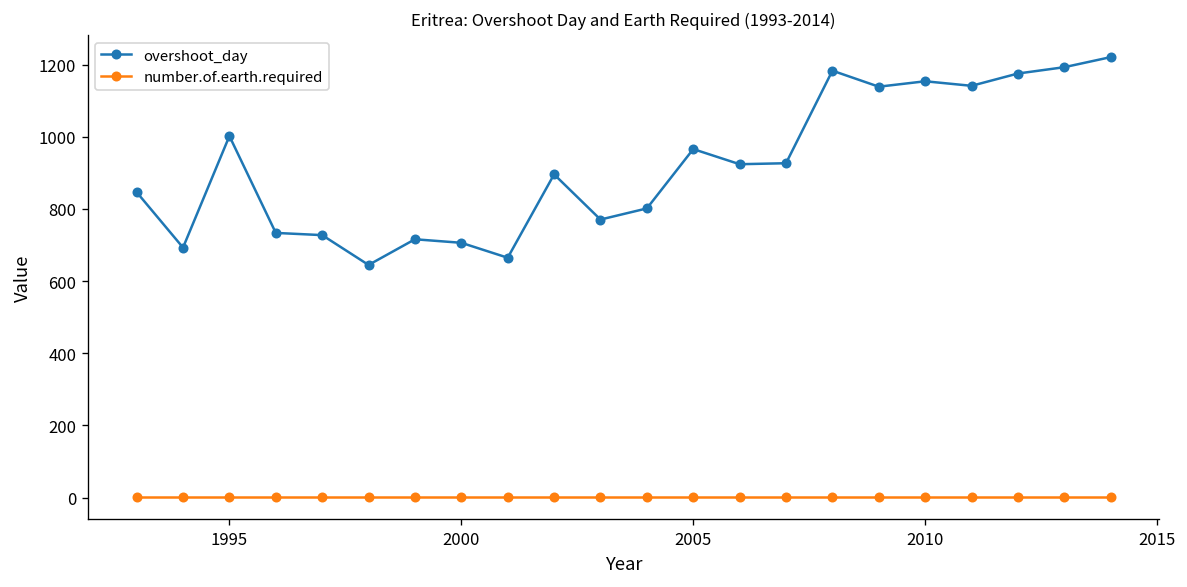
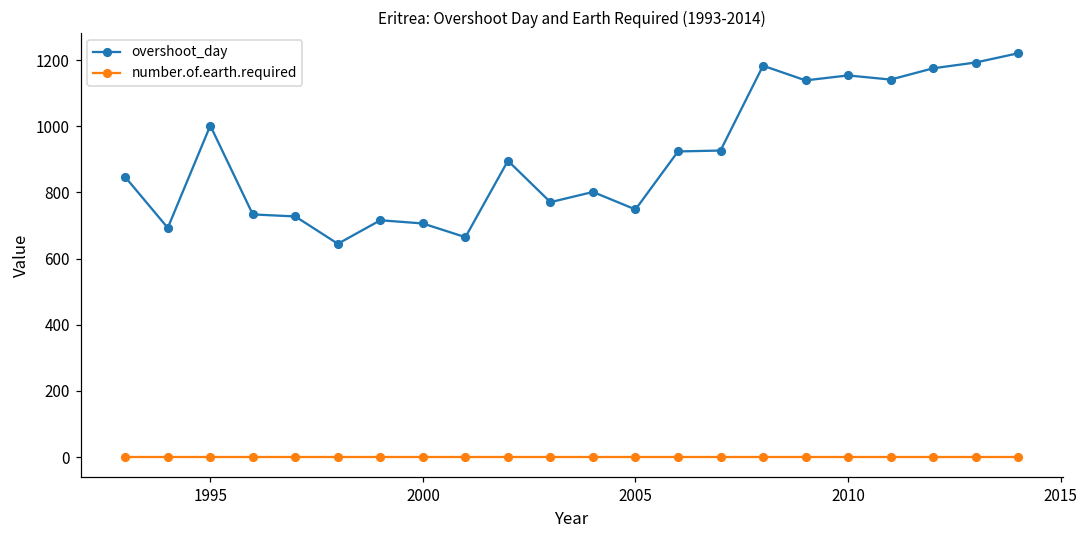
  {
    "overshoot_day": {
      "1995": 1000,
      "2000": 710,
-     "2005": 970,
+     "2005": 750,
      "2010": 1150
    },
    "number.of.earth.required": {
      "1995": 0,
      "2000": 0,
      "2005": 0,
      "2010": 0
    }
  }
